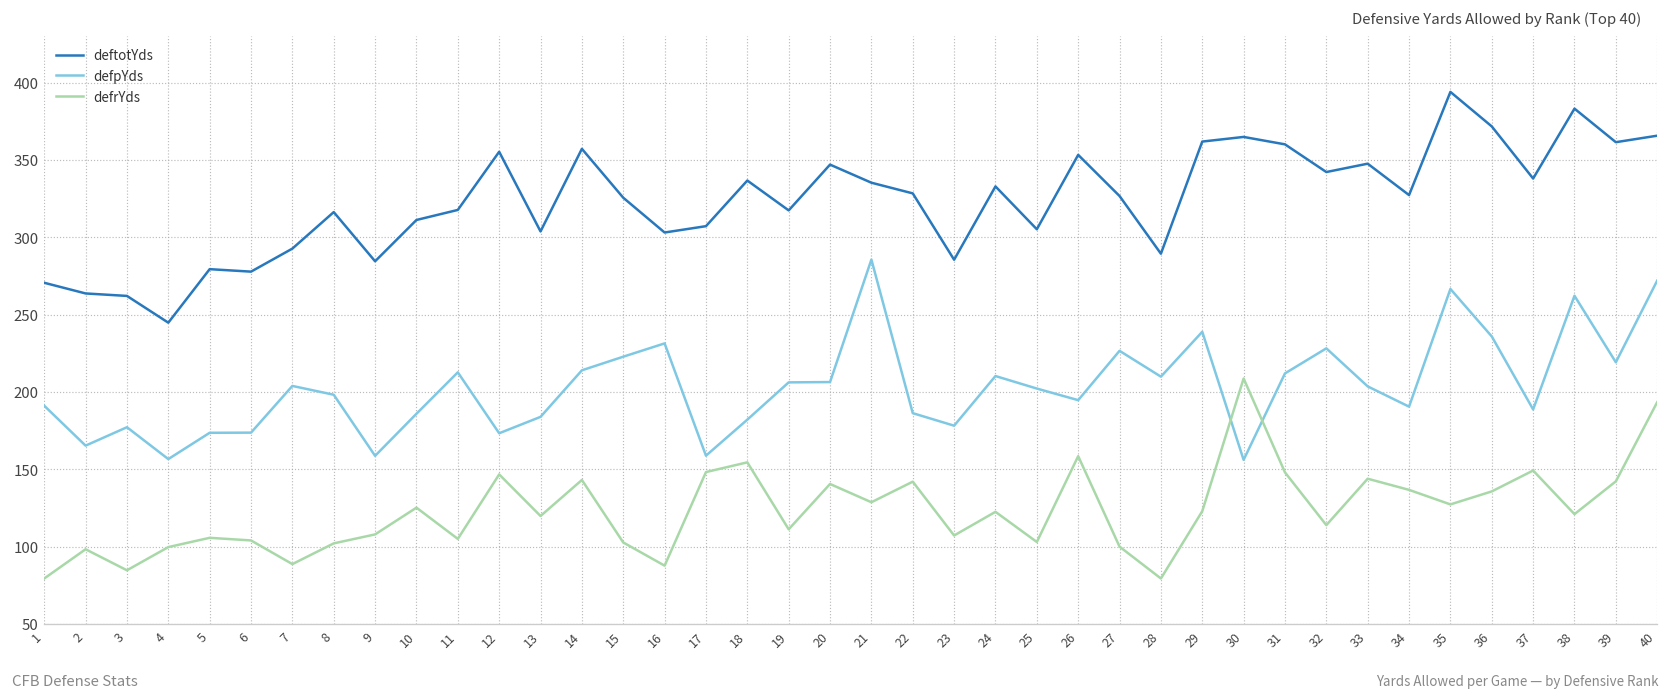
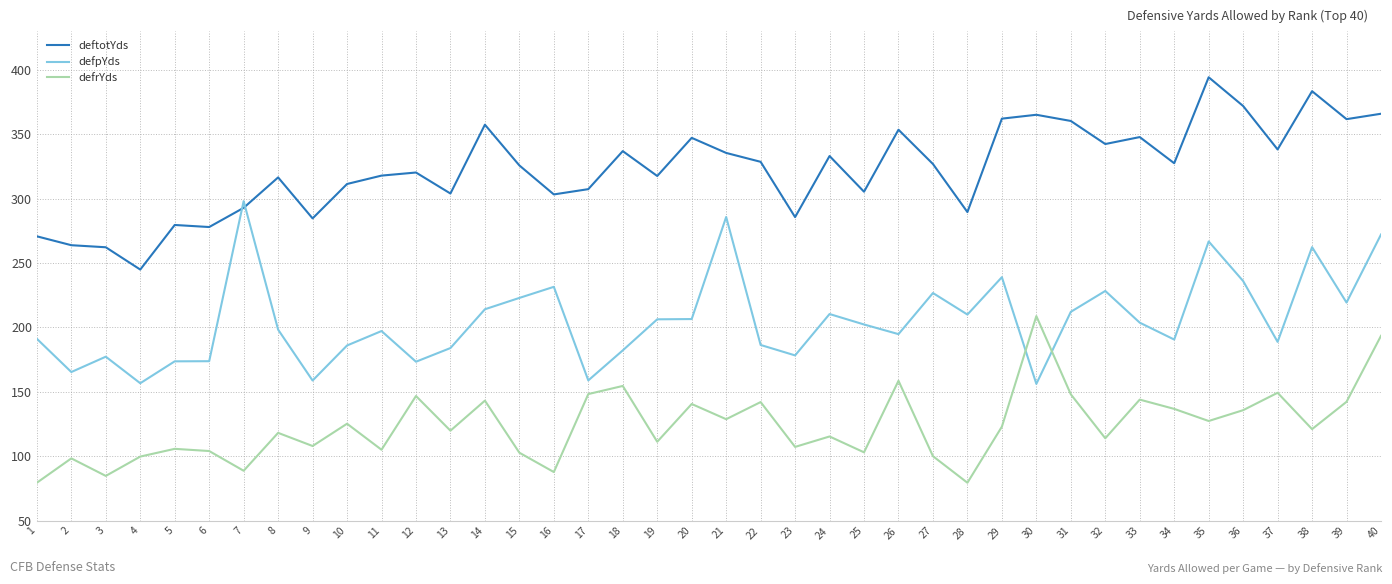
  {
    "deftotYds": {
      "1": 271,
      "2": 264,
      "3": 262,
      "4": 245,
      "5": 280,
      "6": 278,
      "7": 293,
      "8": 316,
      "9": 285,
      "10": 311,
      "11": 318,
-     "12": 355,
+     "12": 320,
      "13": 304,
      "14": 357,
      "15": 326,
      "16": 303,
      "17": 307,
      "18": 337,
      "19": 318,
      "20": 347,
      "21": 335,
      "22": 329,
      "23": 286,
      "24": 333,
      "25": 305,
      "26": 353,
      "27": 327,
      "28": 290,
      "29": 362,
      "30": 365,
      "31": 360,
      "32": 342,
      "33": 348,
      "34": 327,
      "35": 394,
      "36": 372,
      "37": 338,
      "38": 383,
      "39": 362,
      "40": 366
    },
    "defpYds": {
      "1": 191,
      "2": 165,
      "3": 177,
      "4": 157,
      "5": 174,
      "6": 174,
-     "7": 204,
+     "7": 298,
      "8": 198,
      "9": 159,
      "10": 186,
-     "11": 213,
+     "11": 197,
      "12": 173,
      "13": 184,
      "14": 214,
      "15": 223,
      "16": 232,
      "17": 159,
      "18": 182,
      "19": 206,
      "20": 207,
      "21": 286,
      "22": 186,
      "23": 178,
      "24": 210,
      "25": 202,
      "26": 195,
      "27": 227,
      "28": 210,
      "29": 239,
      "30": 156,
      "31": 212,
      "32": 228,
      "33": 204,
      "34": 191,
      "35": 267,
      "36": 236,
      "37": 189,
      "38": 262,
      "39": 219,
      "40": 272
    },
    "defrYds": {
      "1": 80,
      "2": 98,
      "3": 85,
      "4": 100,
      "5": 106,
      "6": 104,
      "7": 89,
-     "8": 102,
+     "8": 118,
      "9": 108,
      "10": 125,
      "11": 105,
      "12": 147,
      "13": 120,
      "14": 143,
      "15": 103,
      "16": 88,
      "17": 148,
      "18": 155,
      "19": 111,
      "20": 141,
      "21": 129,
      "22": 142,
      "23": 107,
-     "24": 123,
+     "24": 115,
      "25": 103,
      "26": 159,
      "27": 100,
      "28": 80,
      "29": 123,
      "30": 209,
      "31": 148,
      "32": 114,
      "33": 144,
      "34": 137,
      "35": 127,
      "36": 136,
      "37": 149,
      "38": 121,
      "39": 142,
      "40": 194
    }
  }
